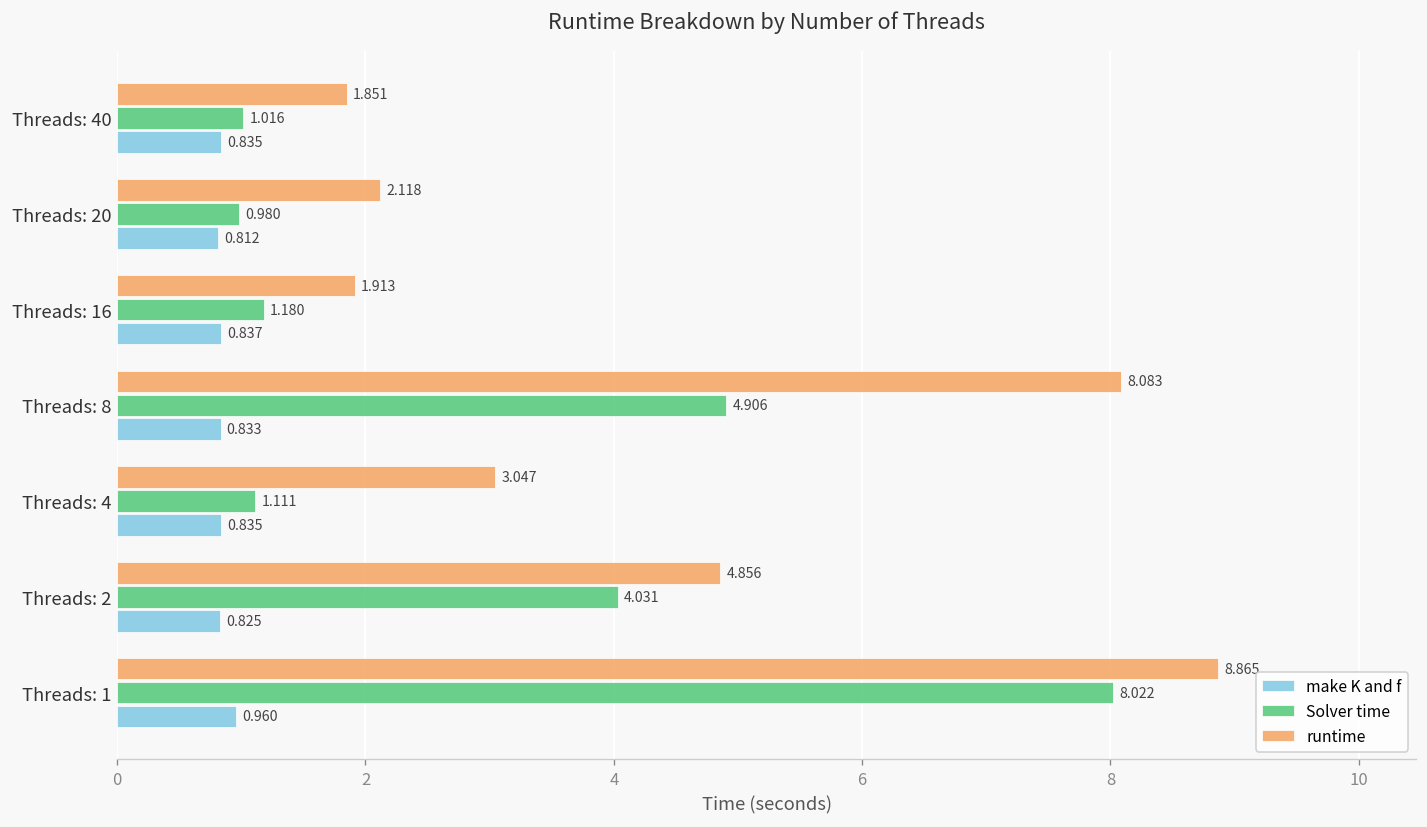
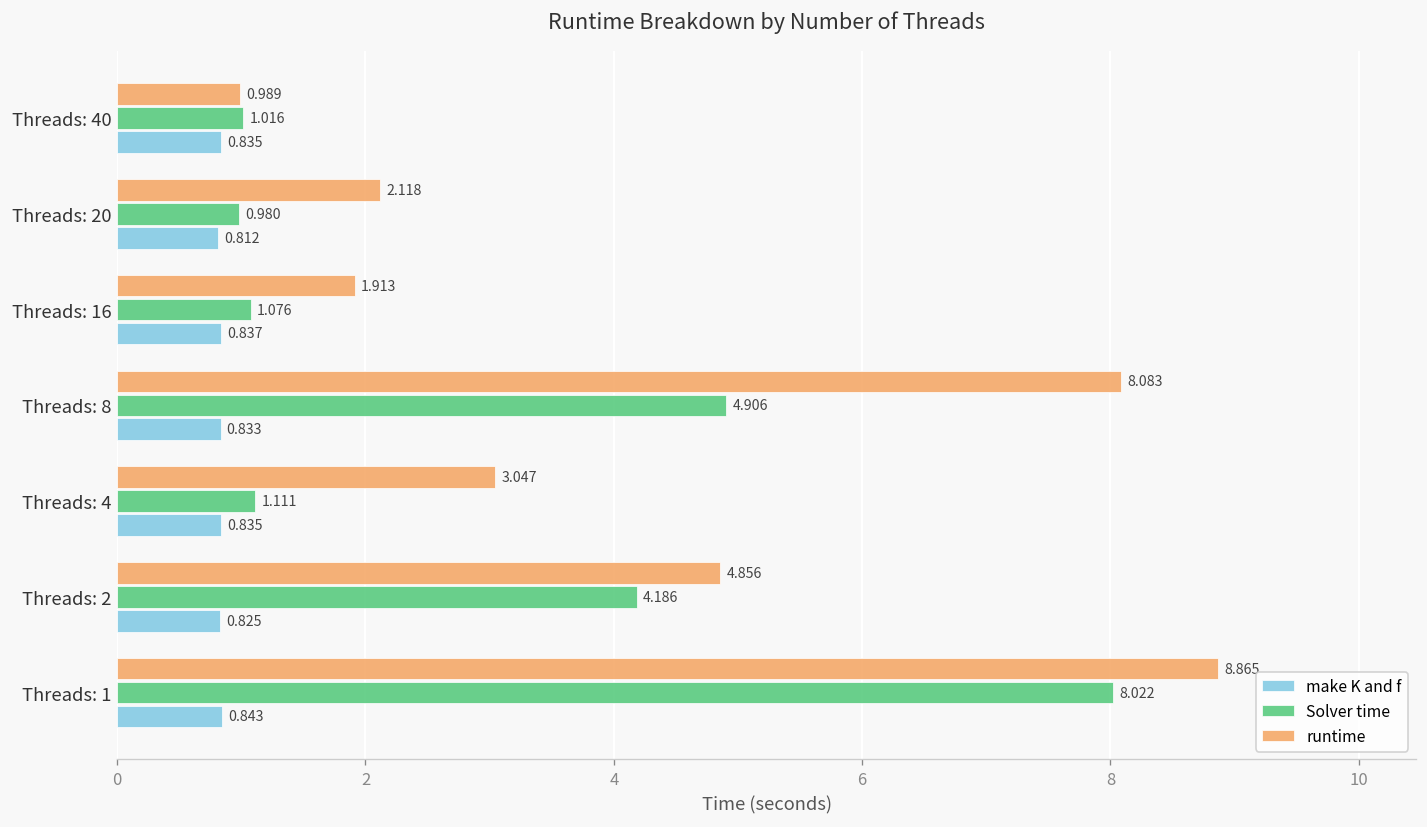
  {
    "make K and f": {
      "Threads: 40": 0.835,
      "Threads: 20": 0.812,
      "Threads: 16": 0.837,
      "Threads: 8": 0.833,
      "Threads: 4": 0.835,
      "Threads: 2": 0.825,
-     "Threads: 1": 0.960
+     "Threads: 1": 0.843
    },
    "Solver time": {
      "Threads: 40": 1.016,
      "Threads: 20": 0.980,
-     "Threads: 16": 1.180,
+     "Threads: 16": 1.076,
      "Threads: 8": 4.906,
      "Threads: 4": 1.111,
-     "Threads: 2": 4.031,
+     "Threads: 2": 4.186,
      "Threads: 1": 8.022
    },
    "runtime": {
-     "Threads: 40": 1.851,
+     "Threads: 40": 0.989,
      "Threads: 20": 2.118,
      "Threads: 16": 1.913,
      "Threads: 8": 8.083,
      "Threads: 4": 3.047,
      "Threads: 2": 4.856
    }
  }
